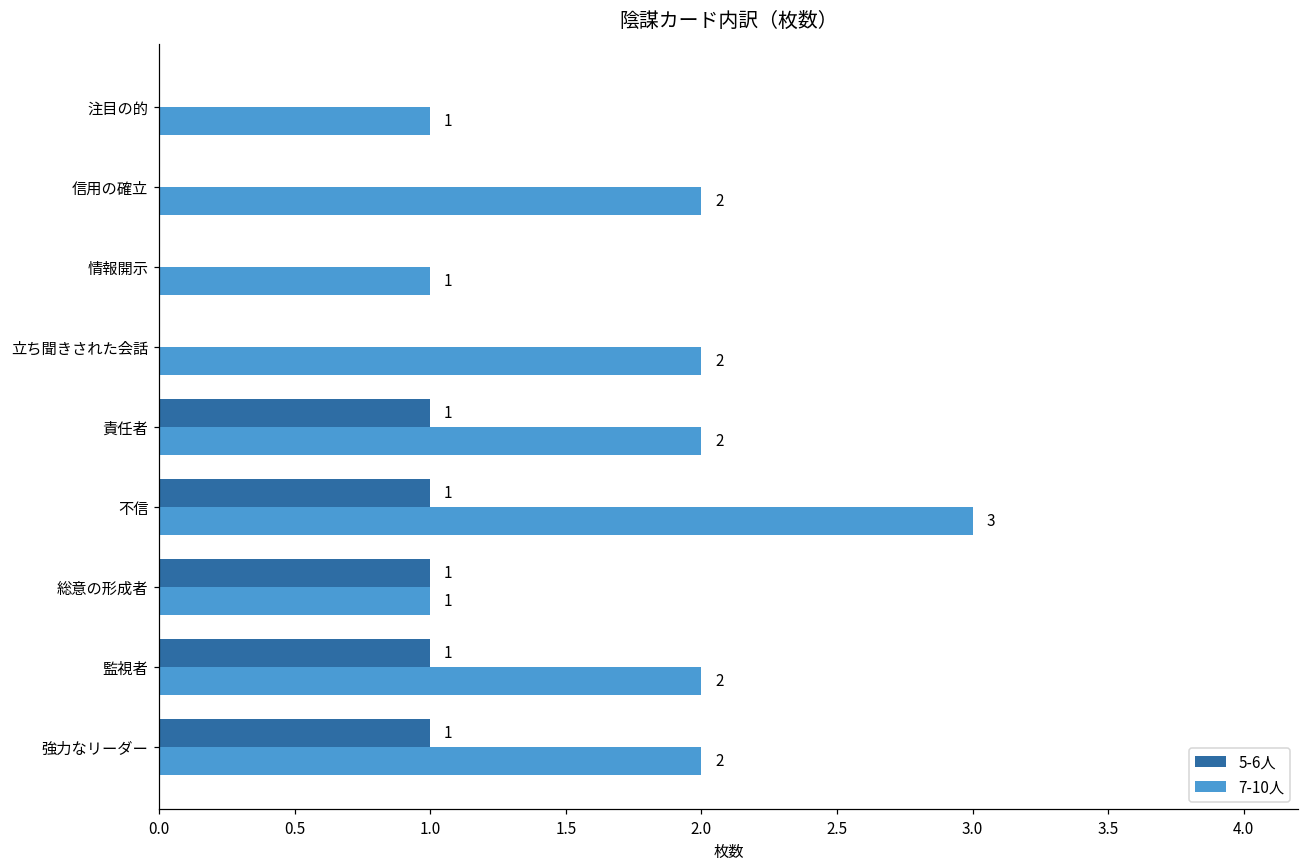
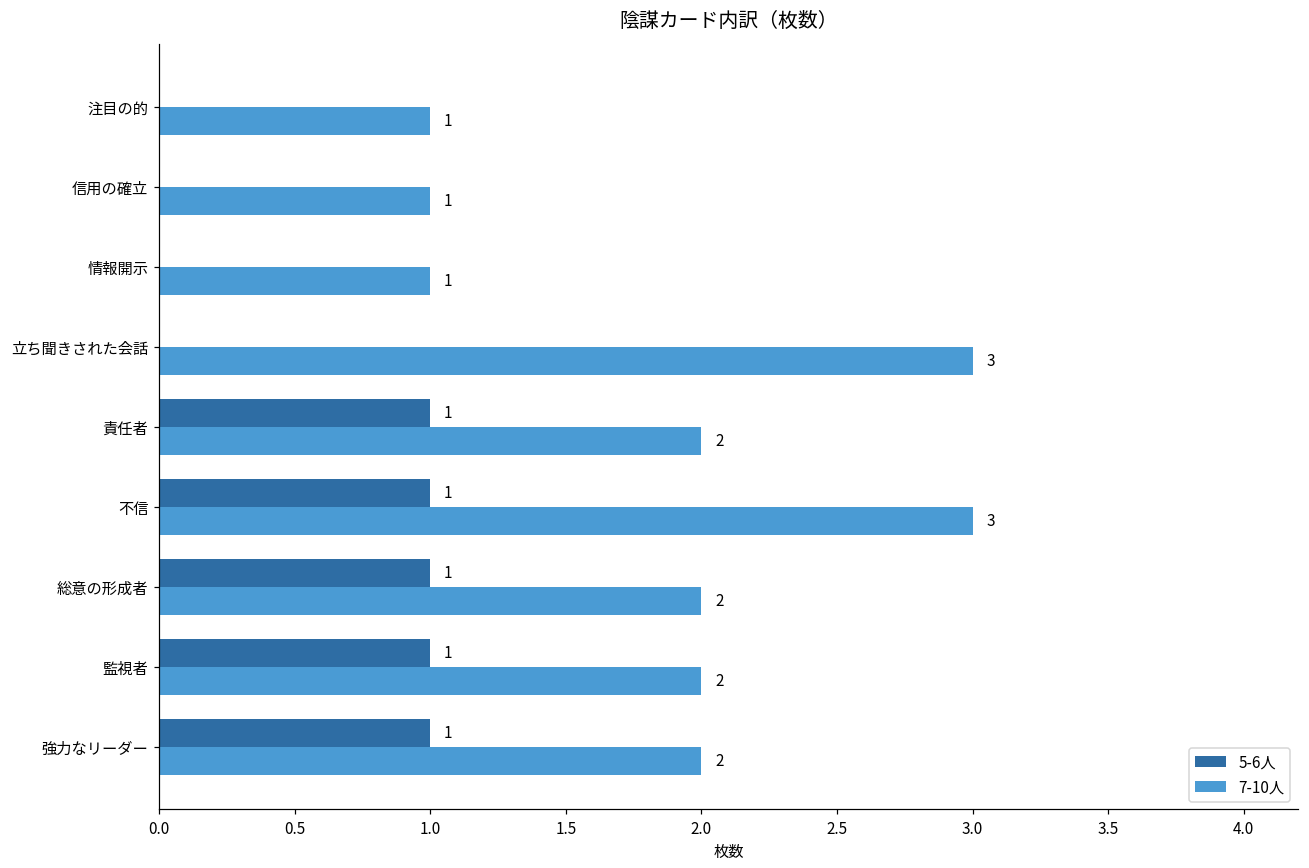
  {
    "5-6人": {
      "責任者": 1,
      "不信": 1,
      "総意の形成者": 1,
      "監視者": 1,
      "強力なリーダー": 1
    },
    "7-10人": {
      "注目の的": 1,
-     "信用の確立": 2,
+     "信用の確立": 1,
      "情報開示": 1,
-     "立ち聞きされた会話": 2,
+     "立ち聞きされた会話": 3,
      "責任者": 2,
      "不信": 3,
-     "総意の形成者": 1,
+     "総意の形成者": 2,
      "監視者": 2,
      "強力なリーダー": 2
    }
  }
